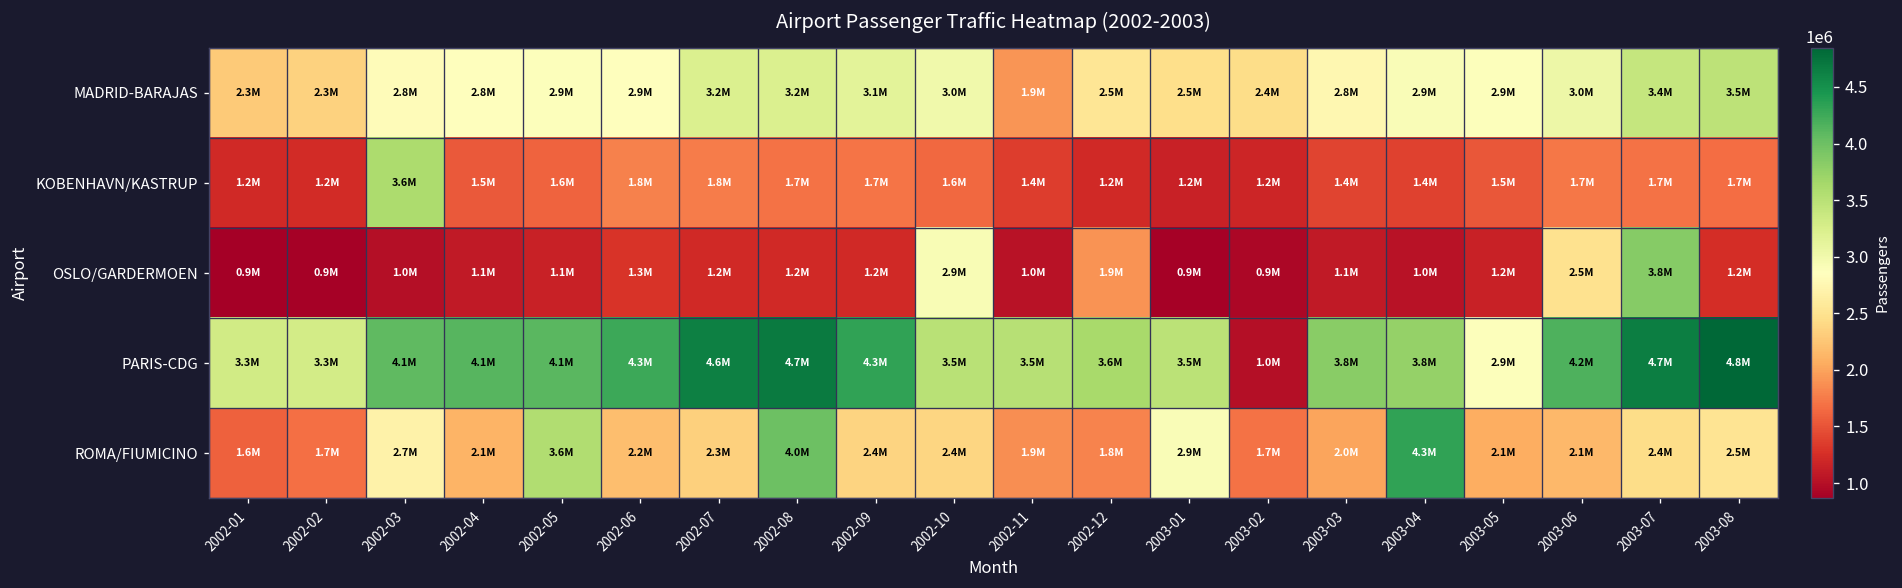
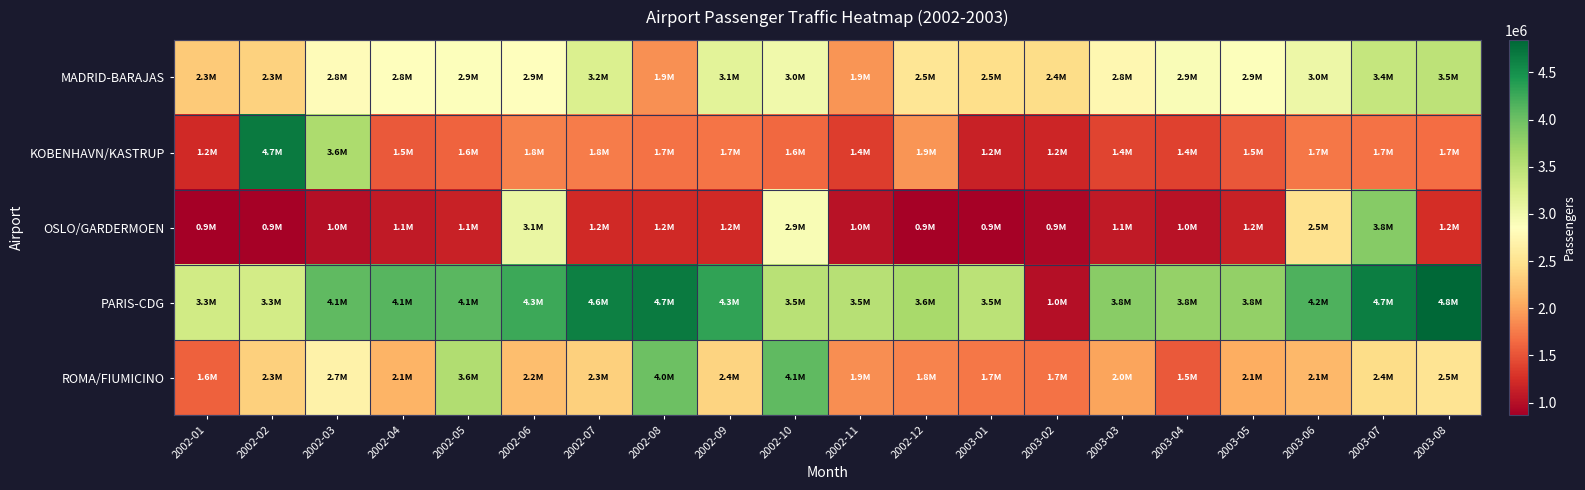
  {
    "MADRID-BARAJAS": {
      "2002-01": "2.3M",
      "2002-02": "2.3M",
      "2002-03": "2.8M",
      "2002-04": "2.8M",
      "2002-05": "2.9M",
      "2002-06": "2.9M",
      "2002-07": "3.2M",
-     "2002-08": "3.2M",
+     "2002-08": "1.9M",
      "2002-09": "3.1M",
      "2002-10": "3.0M",
      "2002-11": "1.9M",
      "2002-12": "2.5M",
      "2003-01": "2.5M",
      "2003-02": "2.4M",
      "2003-03": "2.8M",
      "2003-04": "2.9M",
      "2003-05": "2.9M",
      "2003-06": "3.0M",
      "2003-07": "3.4M",
      "2003-08": "3.5M"
    },
    "KOBENHAVN/KASTRUP": {
      "2002-01": "1.2M",
-     "2002-02": "1.2M",
+     "2002-02": "4.7M",
      "2002-03": "3.6M",
      "2002-04": "1.5M",
      "2002-05": "1.6M",
      "2002-06": "1.8M",
      "2002-07": "1.8M",
      "2002-08": "1.7M",
      "2002-09": "1.7M",
      "2002-10": "1.6M",
      "2002-11": "1.4M",
-     "2002-12": "1.2M",
+     "2002-12": "1.9M",
      "2003-01": "1.2M",
      "2003-02": "1.2M",
      "2003-03": "1.4M",
      "2003-04": "1.4M",
      "2003-05": "1.5M",
      "2003-06": "1.7M",
      "2003-07": "1.7M",
      "2003-08": "1.7M"
    },
    "OSLO/GARDERMOEN": {
      "2002-01": "0.9M",
      "2002-02": "0.9M",
      "2002-03": "1.0M",
      "2002-04": "1.1M",
      "2002-05": "1.1M",
-     "2002-06": "1.3M",
+     "2002-06": "3.1M",
      "2002-07": "1.2M",
      "2002-08": "1.2M",
      "2002-09": "1.2M",
      "2002-10": "2.9M",
      "2002-11": "1.0M",
-     "2002-12": "1.9M",
+     "2002-12": "0.9M",
      "2003-01": "0.9M",
      "2003-02": "0.9M",
      "2003-03": "1.1M",
      "2003-04": "1.0M",
      "2003-05": "1.2M",
      "2003-06": "2.5M",
      "2003-07": "3.8M",
      "2003-08": "1.2M"
    },
    "PARIS-CDG": {
      "2002-01": "3.3M",
      "2002-02": "3.3M",
      "2002-03": "4.1M",
      "2002-04": "4.1M",
      "2002-05": "4.1M",
      "2002-06": "4.3M",
      "2002-07": "4.6M",
      "2002-08": "4.7M",
      "2002-09": "4.3M",
      "2002-10": "3.5M",
      "2002-11": "3.5M",
      "2002-12": "3.6M",
      "2003-01": "3.5M",
      "2003-02": "1.0M",
      "2003-03": "3.8M",
      "2003-04": "3.8M",
-     "2003-05": "2.9M",
+     "2003-05": "3.8M",
      "2003-06": "4.2M",
      "2003-07": "4.7M",
      "2003-08": "4.8M"
    },
    "ROMA/FIUMICINO": {
      "2002-01": "1.6M",
-     "2002-02": "1.7M",
+     "2002-02": "2.3M",
      "2002-03": "2.7M",
      "2002-04": "2.1M",
      "2002-05": "3.6M",
      "2002-06": "2.2M",
      "2002-07": "2.3M",
      "2002-08": "4.0M",
      "2002-09": "2.4M",
-     "2002-10": "2.4M",
+     "2002-10": "4.1M",
      "2002-11": "1.9M",
      "2002-12": "1.8M",
-     "2003-01": "2.9M",
+     "2003-01": "1.7M",
      "2003-02": "1.7M",
      "2003-03": "2.0M",
-     "2003-04": "4.3M",
+     "2003-04": "1.5M",
      "2003-05": "2.1M",
      "2003-06": "2.1M",
      "2003-07": "2.4M",
      "2003-08": "2.5M"
    }
  }
